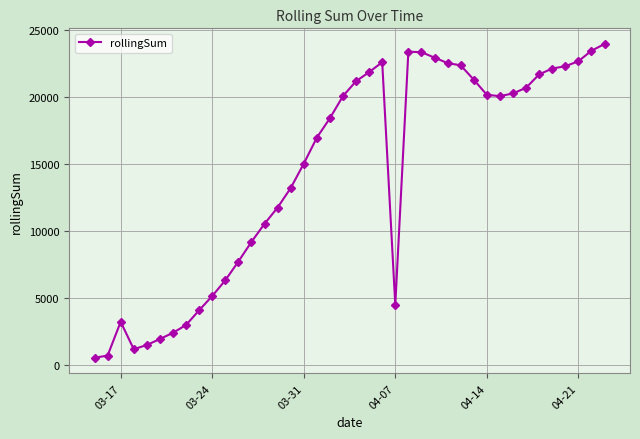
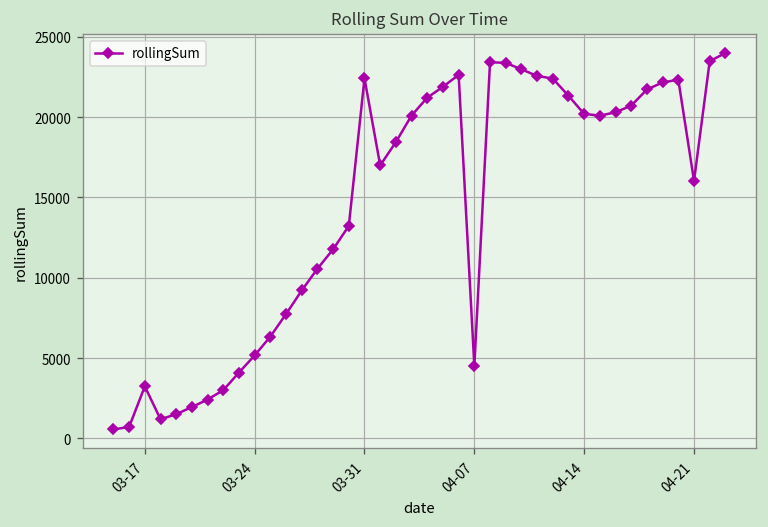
  {
    "03-17": 3200,
    "03-24": 5200,
-   "03-31": 15000,
+   "03-31": 22400,
    "04-07": 4500,
    "04-14": 20200,
-   "04-21": 22700
+   "04-21": 16000
  }
